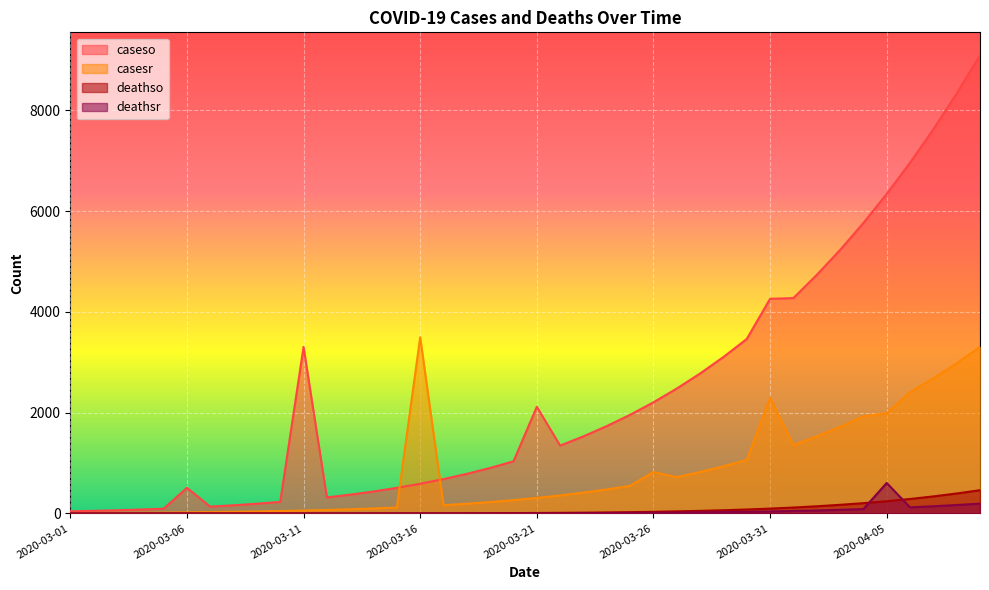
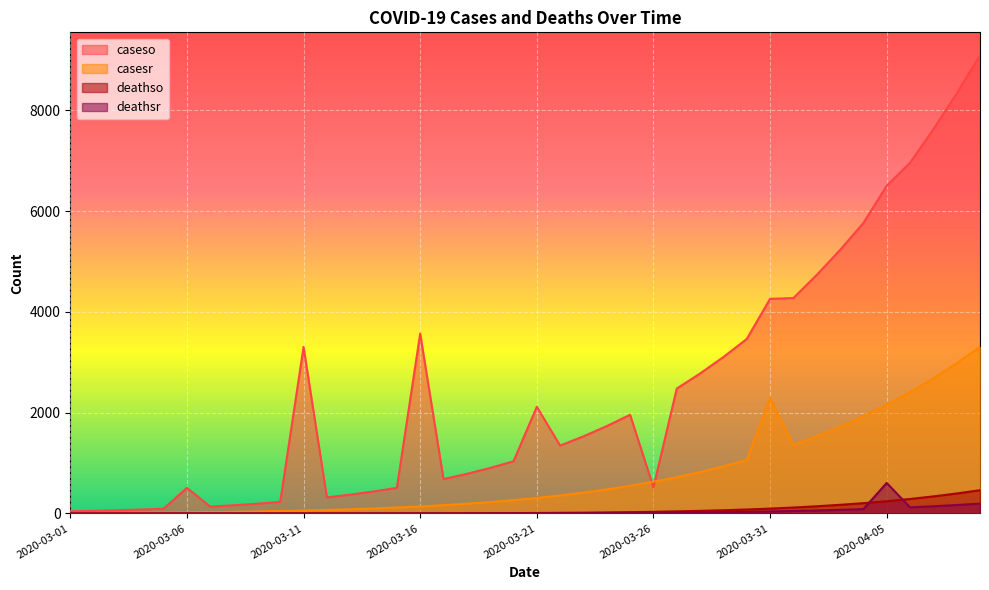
  {
    "caseso": {
      "2020-03-06": 500,
      "2020-03-11": 3300,
-     "2020-03-16": 600,
+     "2020-03-16": 3600,
      "2020-03-21": 2100,
-     "2020-03-26": 2200,
+     "2020-03-26": 500,
      "2020-03-31": 4300,
-     "2020-04-05": 6300
+     "2020-04-05": 6500
    },
    "casesr": {
      "2020-03-11": 100,
-     "2020-03-16": 3500,
+     "2020-03-16": 100,
      "2020-03-21": 300,
-     "2020-03-26": 800,
+     "2020-03-26": 600,
      "2020-03-31": 2300,
-     "2020-04-05": 2000
+     "2020-04-05": 2200
    },
    "deathso": {
      "2020-03-31": 100,
      "2020-04-05": 200
    },
    "deathsr": {
      "2020-03-31": 0,
      "2020-04-05": 600
    }
  }
